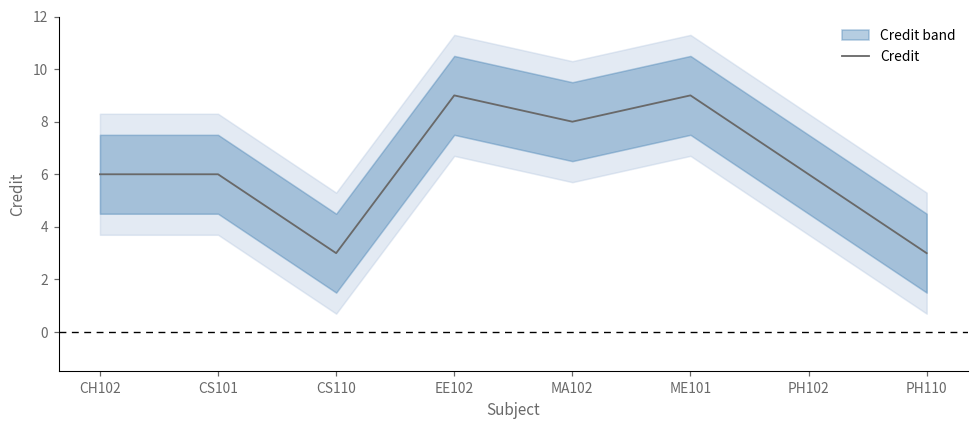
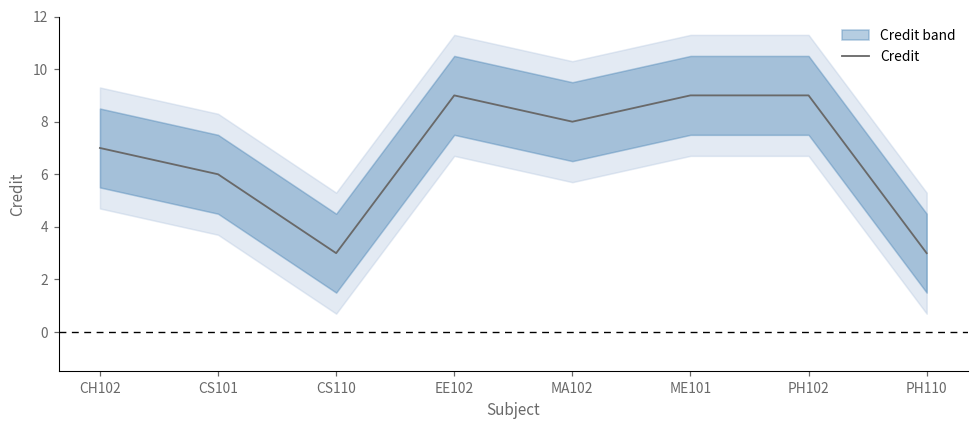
  {
    "Credit": {
-     "CH102": 6,
+     "CH102": 7,
      "CS101": 6,
      "CS110": 3,
      "EE102": 9,
      "MA102": 8,
      "ME101": 9,
-     "PH102": 6,
+     "PH102": 9,
      "PH110": 3
    }
  }
